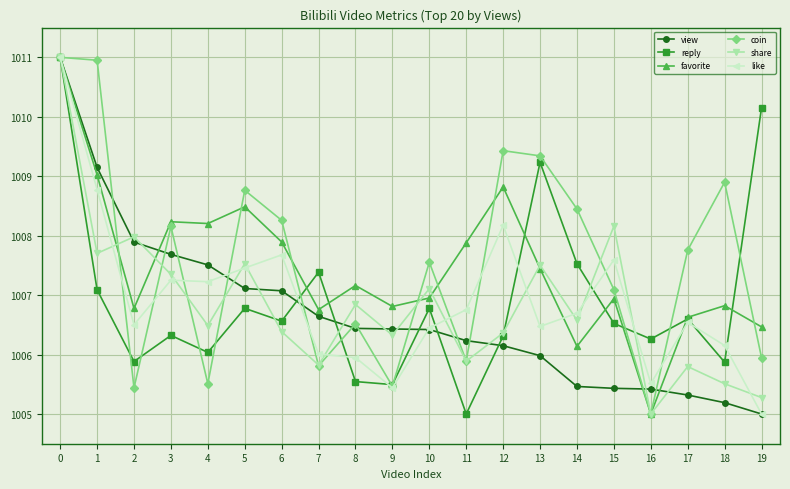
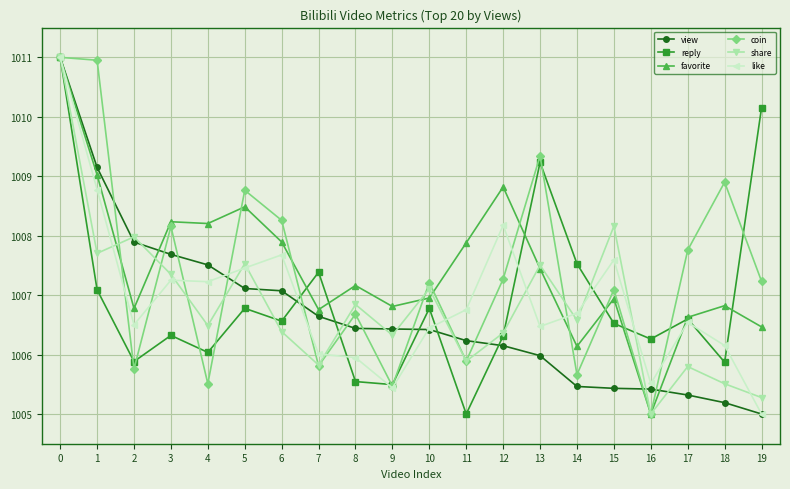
  {
    "coin": {
      "1": 1011.0,
-     "2": 1005.4,
+     "2": 1005.8,
      "3": 1008.2,
      "4": 1005.5,
      "5": 1008.8,
      "6": 1008.3,
-     "8": 1006.5,
-     "10": 1007.6,
-     "12": 1009.4,
+     "8": 1006.7,
+     "10": 1007.2,
+     "12": 1007.3,
      "13": 1009.3,
-     "14": 1008.4,
+     "14": 1005.7,
      "15": 1007.1,
      "17": 1007.8,
      "18": 1008.9,
-     "19": 1005.9
+     "19": 1007.2
    }
  }
